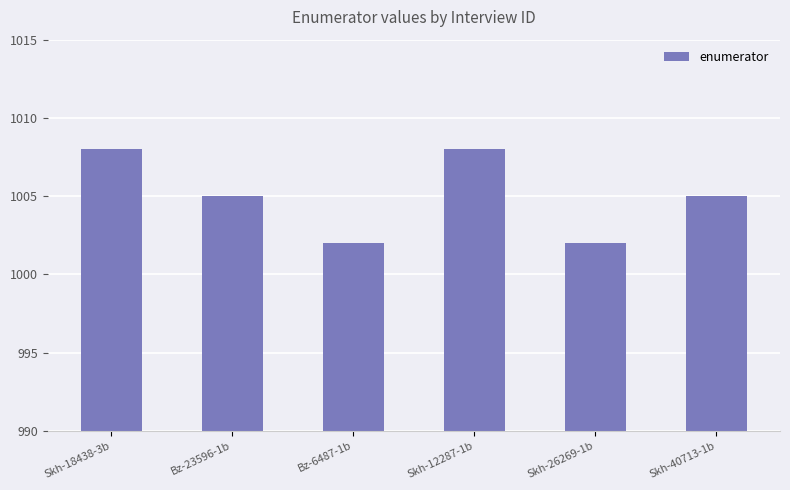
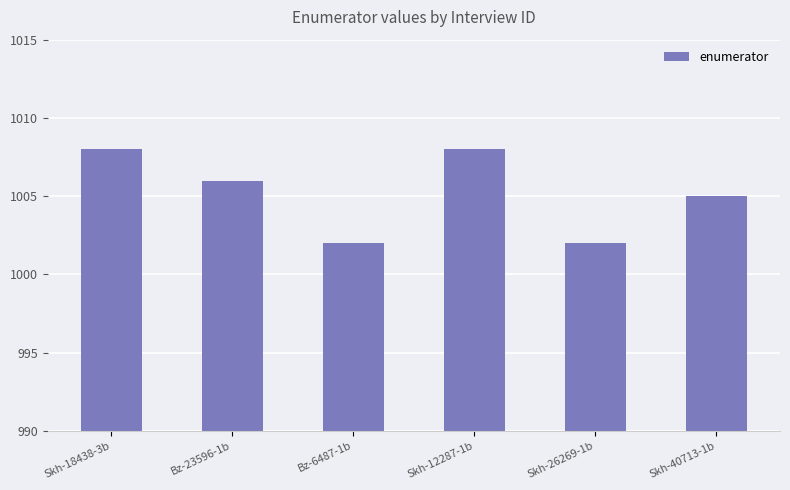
  {
    "Skh-18438-3b": 1008,
-   "Bz-23596-1b": 1005,
+   "Bz-23596-1b": 1006,
    "Bz-6487-1b": 1002,
    "Skh-12287-1b": 1008,
    "Skh-26269-1b": 1002,
    "Skh-40713-1b": 1005
  }
